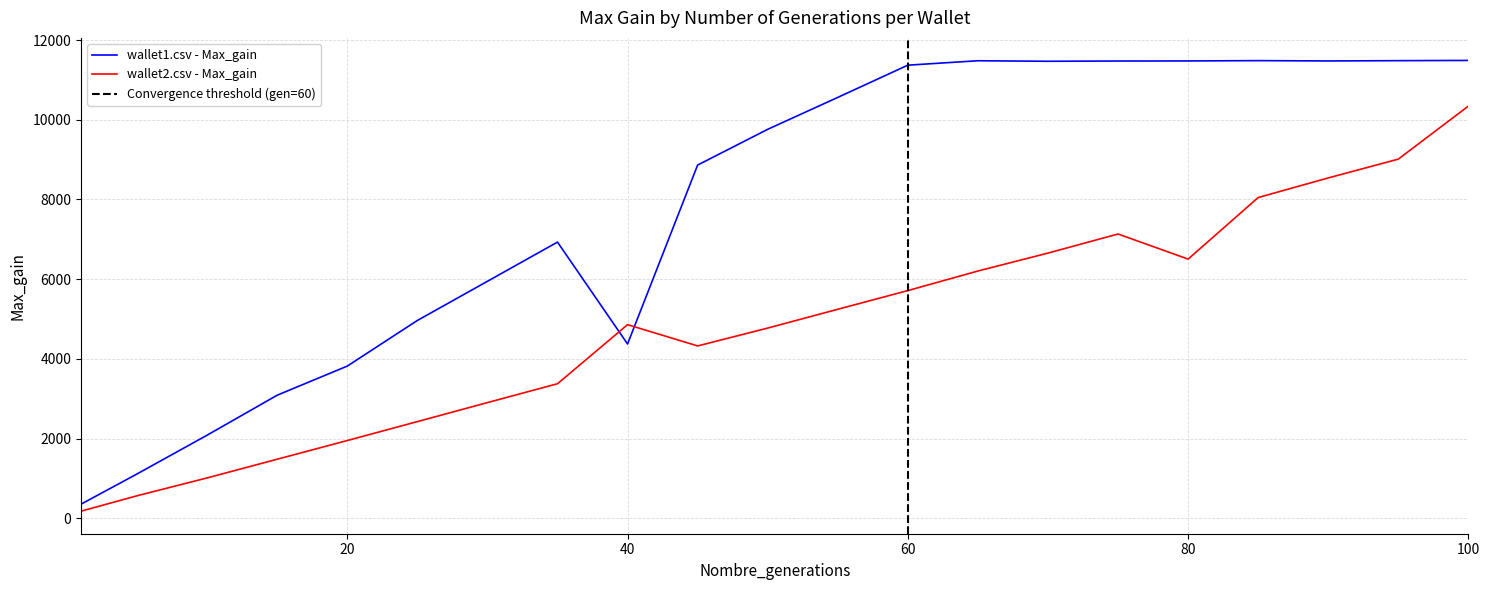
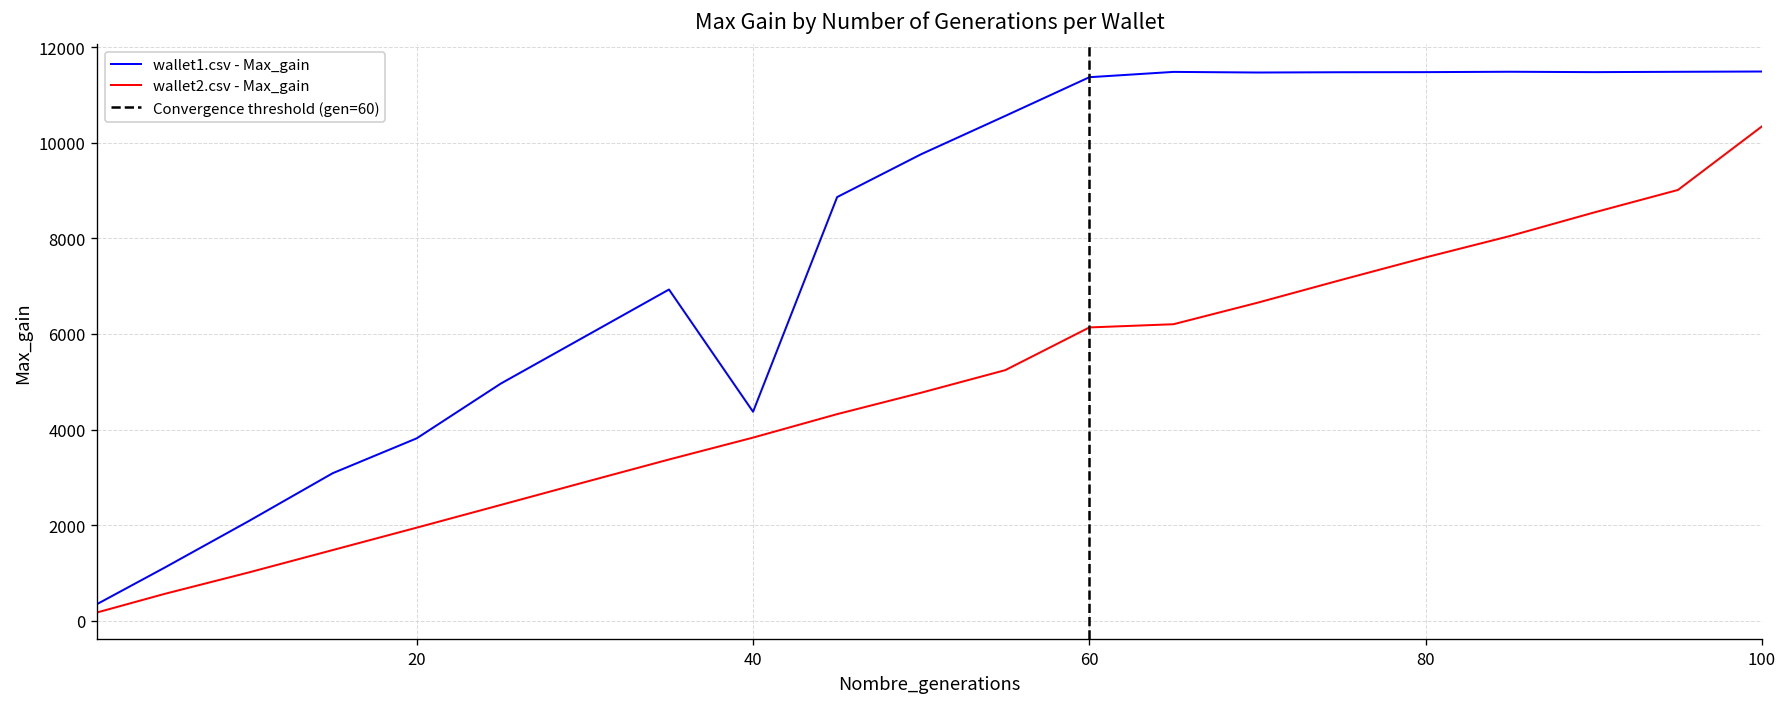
  {
    "wallet1.csv - Max_gain": {
      "20": 3800,
      "40": 4400,
      "60": 11400,
      "80": 11500,
      "100": 11500
    },
    "wallet2.csv - Max_gain": {
      "20": 2000,
-     "40": 4900,
-     "60": 5700,
-     "80": 6500,
+     "40": 3800,
+     "60": 6100,
+     "80": 7600,
      "100": 10300
    }
  }
